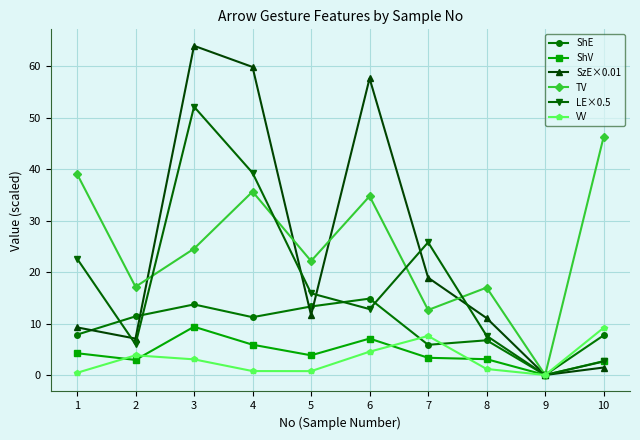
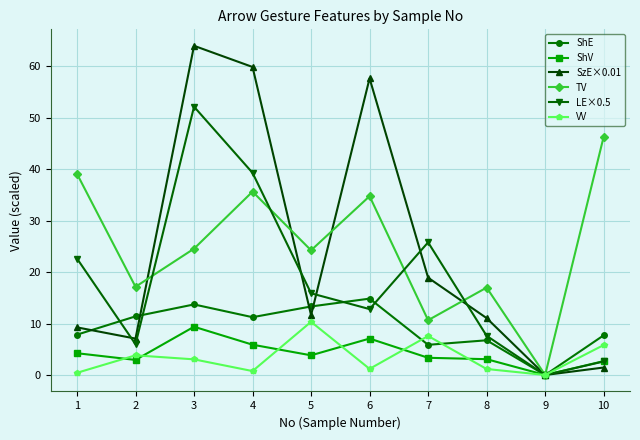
  {
    "TV": {
      "1": 39,
      "2": 17,
      "3": 25,
      "4": 36,
-     "5": 22,
+     "5": 24,
      "6": 35,
-     "7": 13,
+     "7": 11,
      "8": 17,
      "10": 46
    },
    "VV": {
      "1": 0,
      "2": 4,
      "3": 3,
      "4": 1,
-     "5": 1,
-     "6": 5,
+     "5": 10,
+     "6": 1,
      "7": 8,
      "8": 1,
-     "10": 9
+     "10": 6
    }
  }
